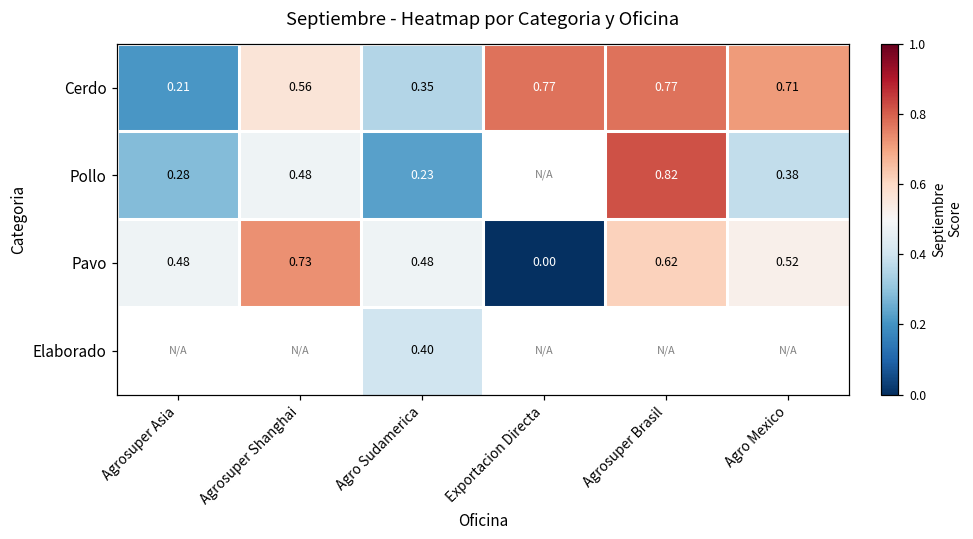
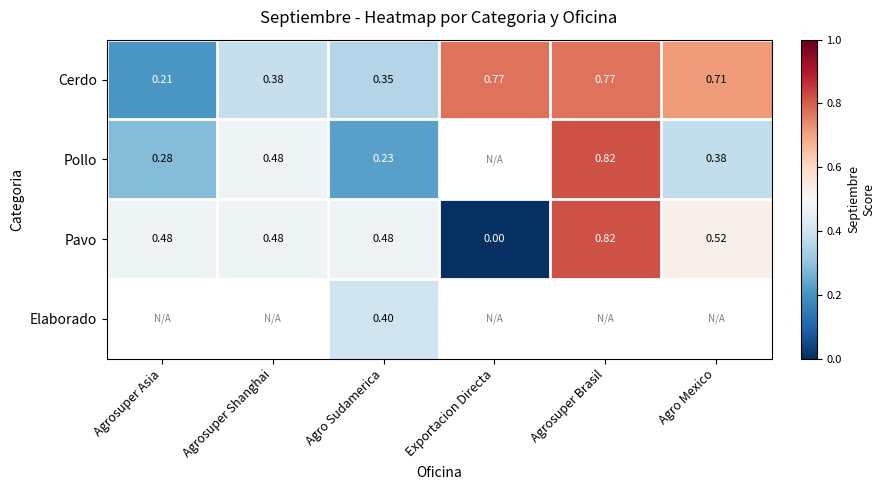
  {
    "Cerdo": {
      "Agrosuper Asia": 0.21,
-     "Agrosuper Shanghai": 0.56,
+     "Agrosuper Shanghai": 0.38,
      "Agro Sudamerica": 0.35,
      "Exportacion Directa": 0.77,
      "Agrosuper Brasil": 0.77,
      "Agro Mexico": 0.71
    },
    "Pollo": {
      "Agrosuper Asia": 0.28,
      "Agrosuper Shanghai": 0.48,
      "Agro Sudamerica": 0.23,
      "Agrosuper Brasil": 0.82,
      "Agro Mexico": 0.38
    },
    "Pavo": {
      "Agrosuper Asia": 0.48,
-     "Agrosuper Shanghai": 0.73,
+     "Agrosuper Shanghai": 0.48,
      "Agro Sudamerica": 0.48,
      "Exportacion Directa": 0.00,
-     "Agrosuper Brasil": 0.62,
+     "Agrosuper Brasil": 0.82,
      "Agro Mexico": 0.52
    },
    "Elaborado": {
      "Agro Sudamerica": 0.40
    }
  }
